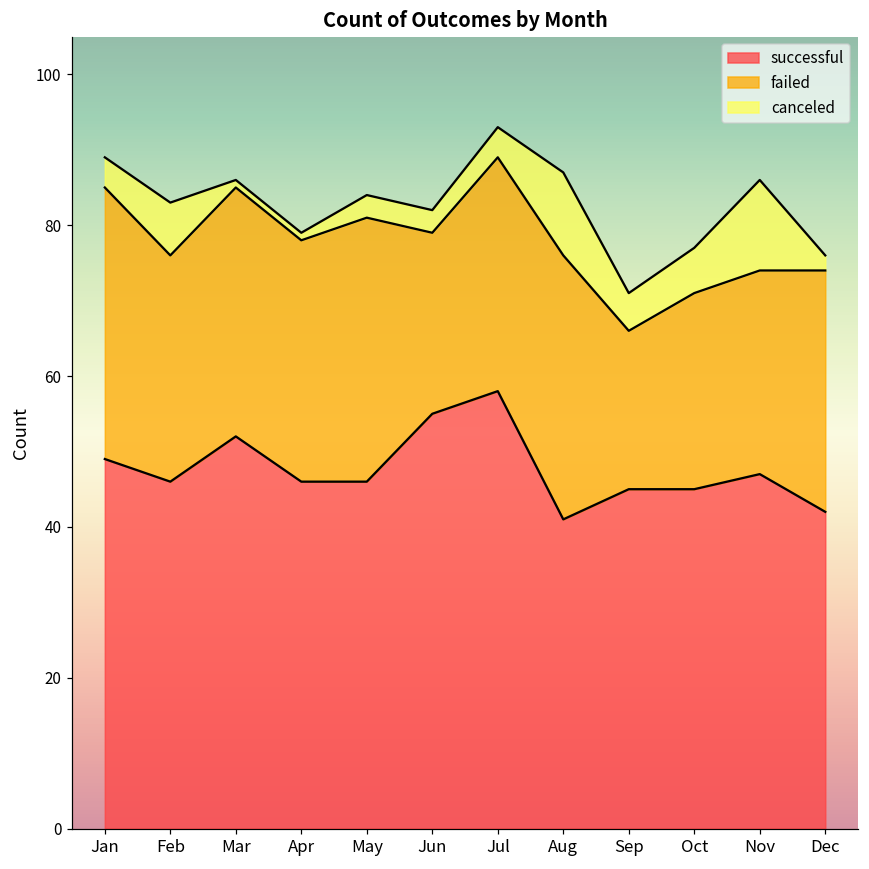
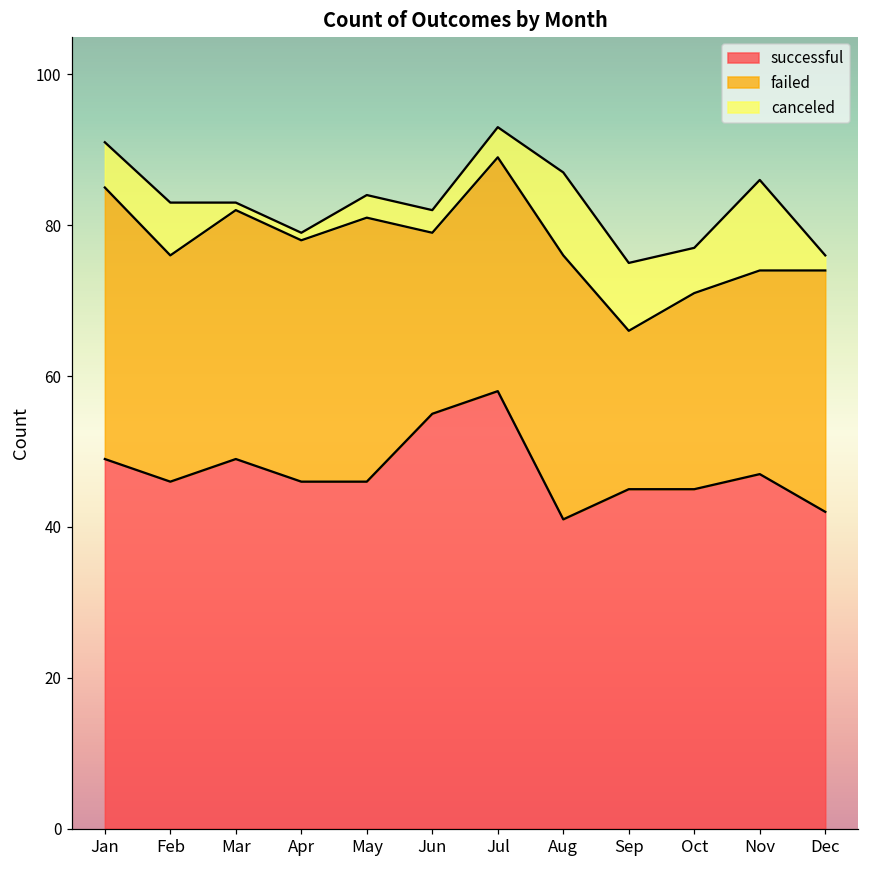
  {
    "successful": {
      "Jan": 49,
      "Feb": 46,
-     "Mar": 52,
+     "Mar": 49,
      "Apr": 46,
      "May": 46,
      "Jun": 55,
      "Jul": 58,
      "Aug": 41,
      "Sep": 45,
      "Oct": 45,
      "Nov": 47,
      "Dec": 42
    },
    "failed": {
      "Jan": 36,
      "Feb": 30,
      "Mar": 33,
      "Apr": 32,
      "May": 35,
      "Jun": 24,
      "Jul": 31,
      "Aug": 35,
      "Sep": 21,
      "Oct": 26,
      "Nov": 27,
      "Dec": 32
    },
    "canceled": {
-     "Jan": 4,
+     "Jan": 6,
      "Feb": 7,
      "Mar": 1,
      "Apr": 1,
      "May": 3,
      "Jun": 3,
      "Jul": 4,
      "Aug": 11,
-     "Sep": 5,
+     "Sep": 9,
      "Oct": 6,
      "Nov": 12,
      "Dec": 2
    }
  }
